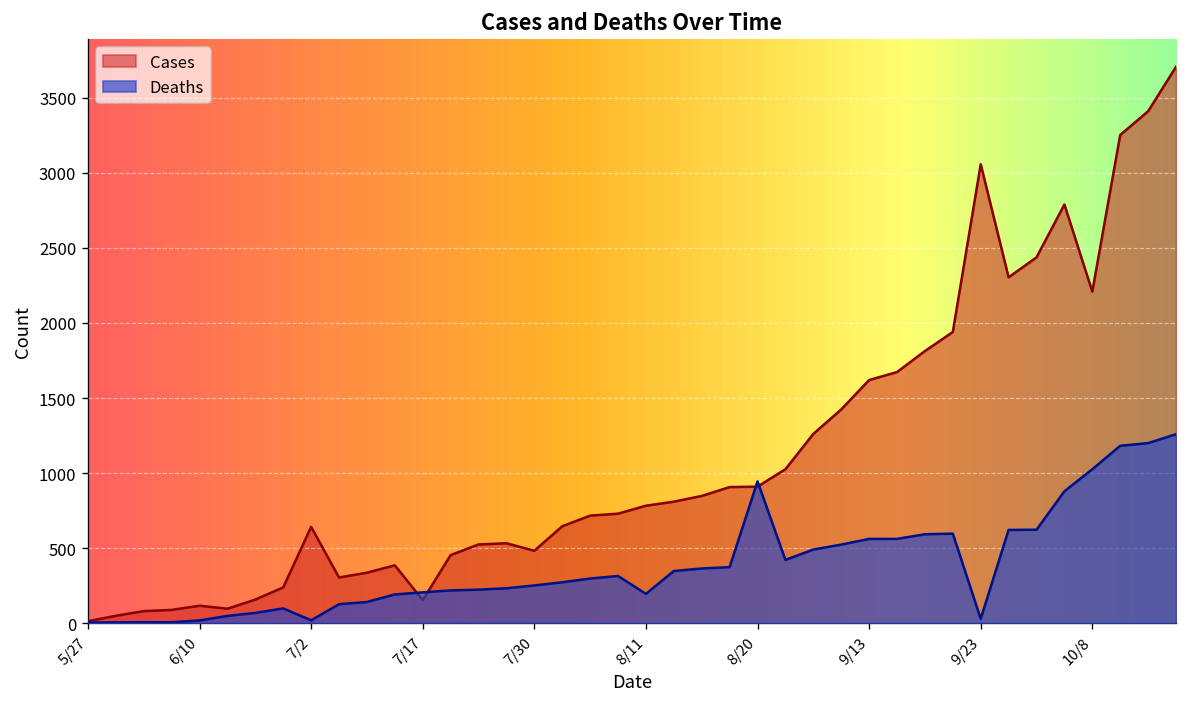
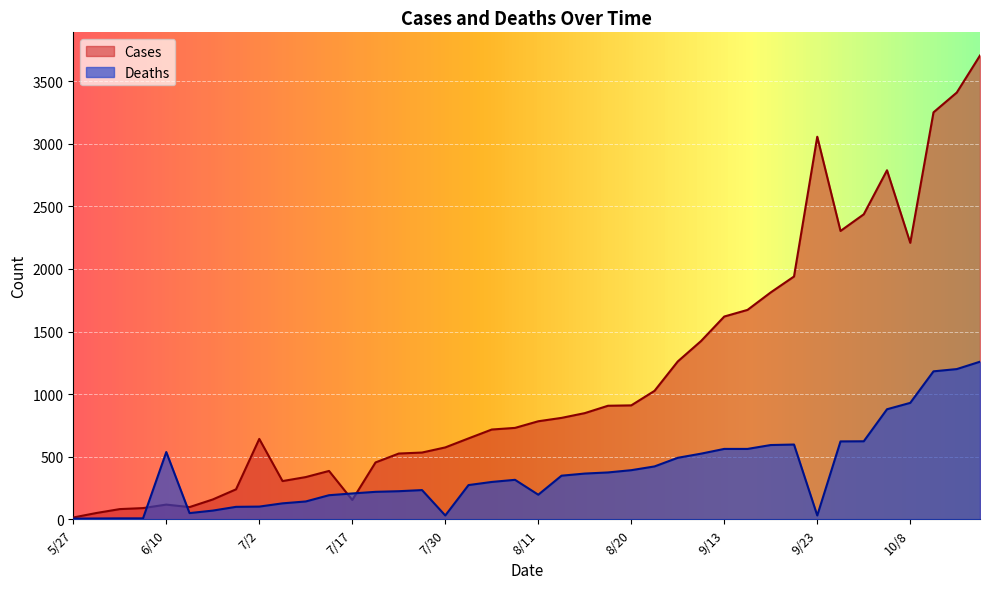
  {
    "Cases": {
      "6/10": 120,
      "7/2": 640,
      "7/17": 150,
-     "7/30": 480,
+     "7/30": 570,
      "8/11": 780,
      "8/20": 910,
      "9/13": 1620,
      "9/23": 3060,
      "10/8": 2210
    },
    "Deaths": {
-     "6/10": 20,
-     "7/2": 20,
+     "6/10": 540,
+     "7/2": 100,
      "7/17": 210,
-     "7/30": 250,
+     "7/30": 30,
      "8/11": 200,
-     "8/20": 950,
+     "8/20": 390,
      "9/13": 560,
      "9/23": 30,
-     "10/8": 1030
+     "10/8": 930
    }
  }
